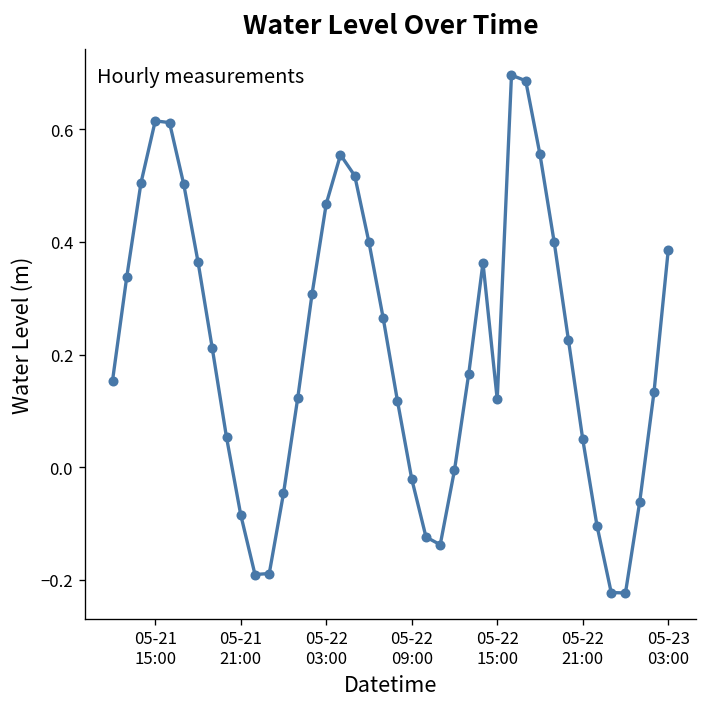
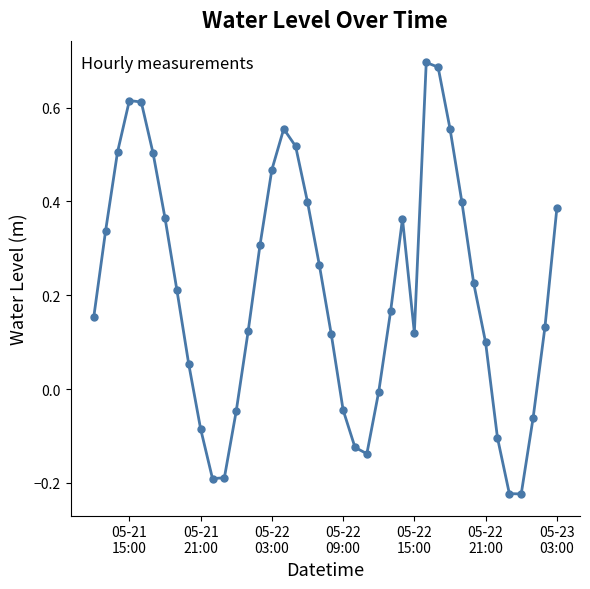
  {
    "05-21 15:00": 0.62,
    "05-21 21:00": -0.08,
    "05-22 03:00": 0.47,
-   "05-22 09:00": -0.02,
+   "05-22 09:00": -0.04,
    "05-22 15:00": 0.12,
-   "05-22 21:00": 0.05,
+   "05-22 21:00": 0.10,
    "05-23 03:00": 0.39
  }
